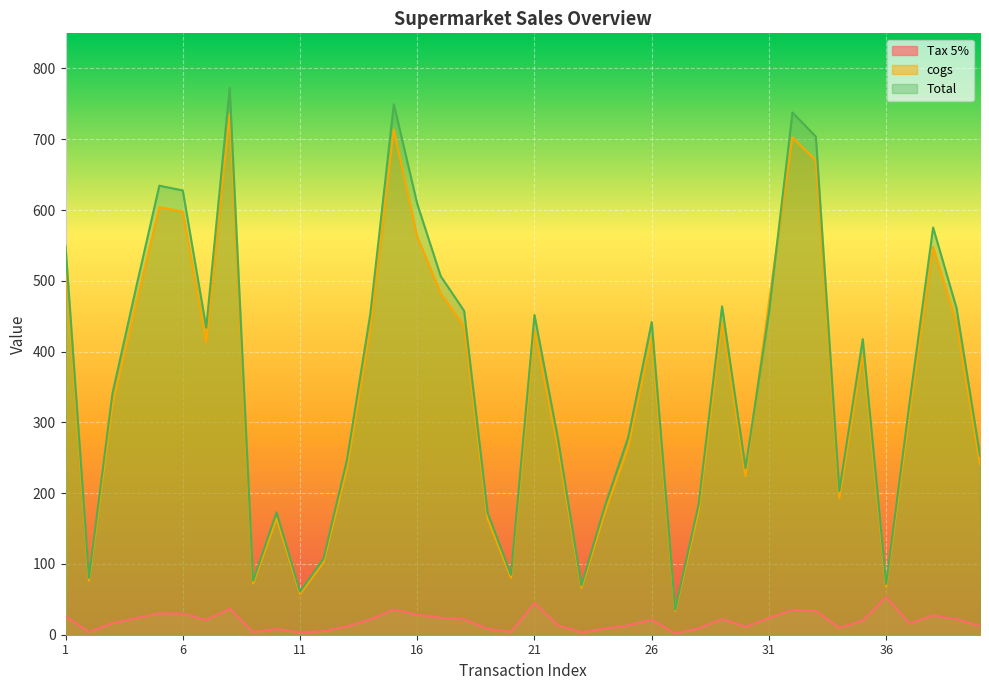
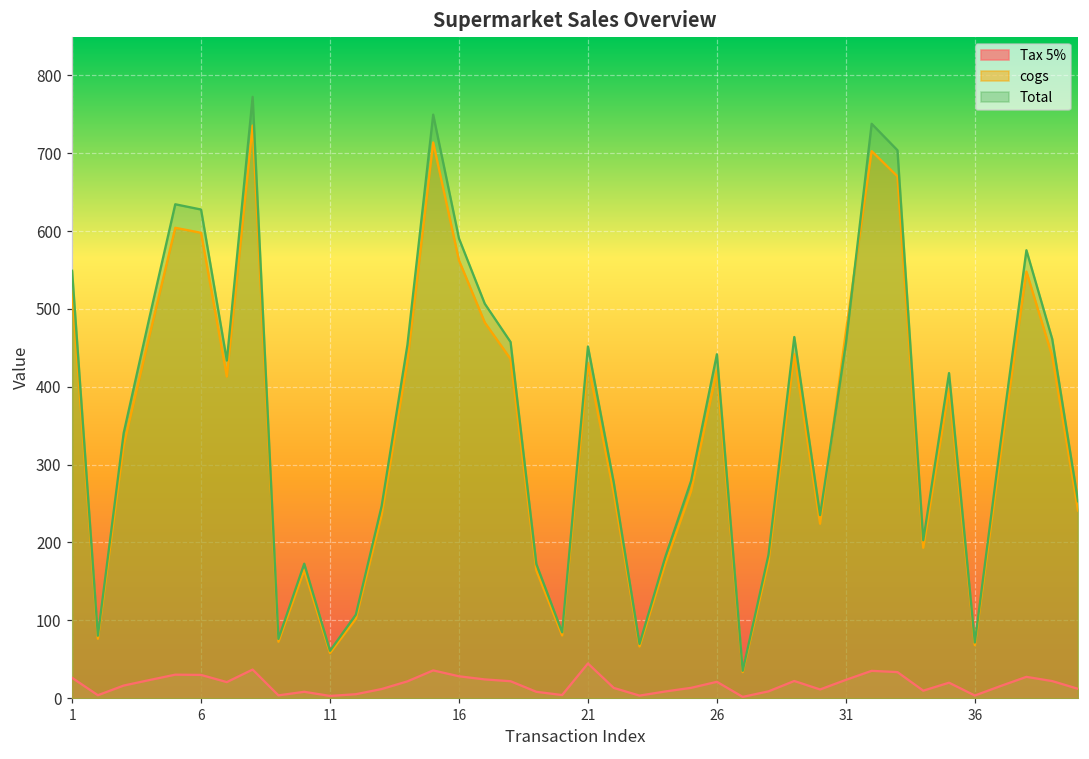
  {
    "Tax 5%": {
      "1": 30,
      "6": 30,
      "11": 0,
      "16": 30,
      "21": 40,
      "26": 20,
      "31": 20,
-     "36": 50
+     "36": 0
    },
    "cogs": {
      "1": 520,
      "6": 600,
      "16": 560,
      "21": 430,
      "26": 420,
      "31": 470
    },
    "Total": {
      "1": 550,
      "6": 630,
-     "16": 610,
+     "16": 590,
      "21": 450,
      "26": 440,
      "31": 460
    }
  }
